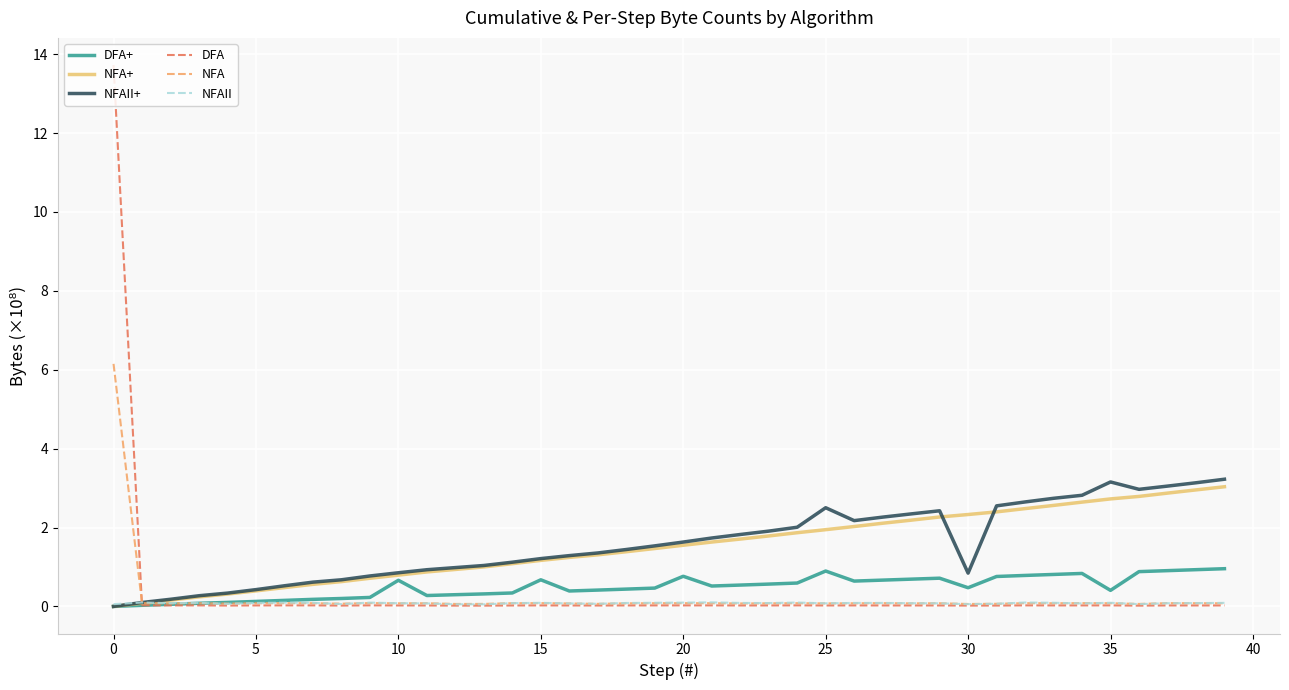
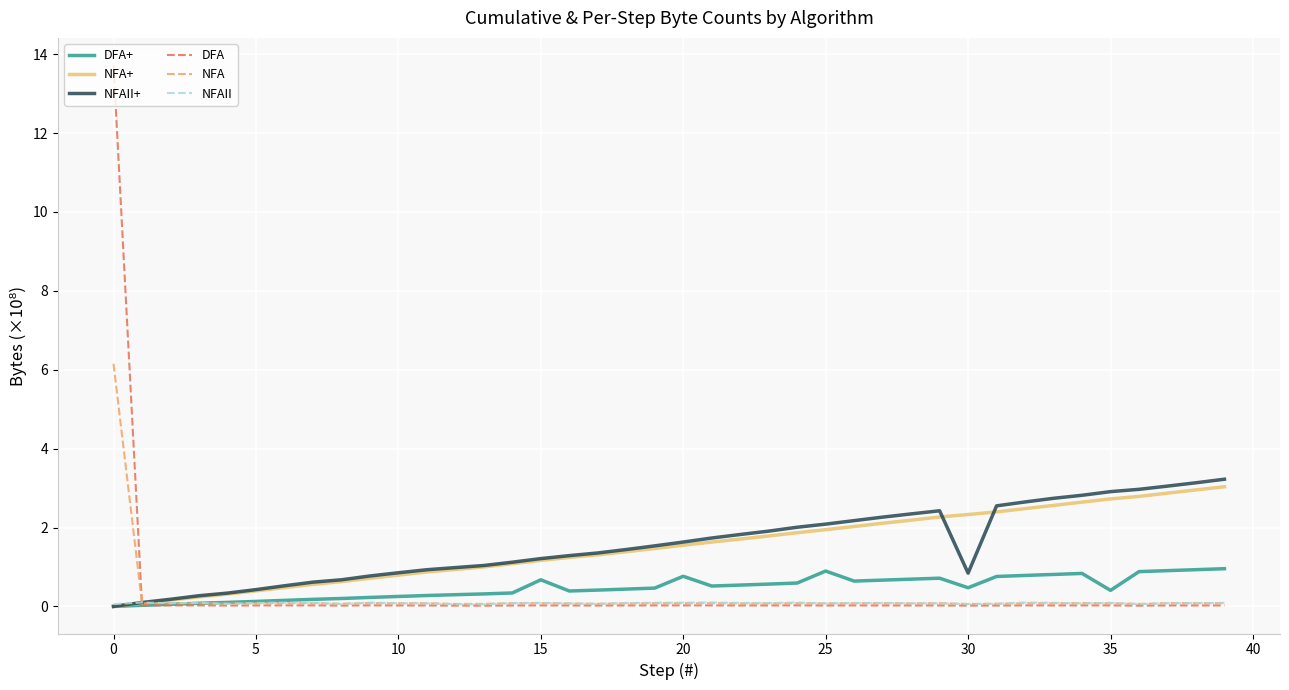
  {
    "DFA+": {
-     "10": 0.7,
+     "10": 0.3,
      "15": 0.7,
      "20": 0.8,
      "25": 0.9,
      "30": 0.5,
      "35": 0.4
    },
    "NFAII+": {
      "20": 1.6,
-     "25": 2.5,
+     "25": 2.1,
      "30": 0.8,
-     "35": 3.2
+     "35": 2.9
    }
  }
